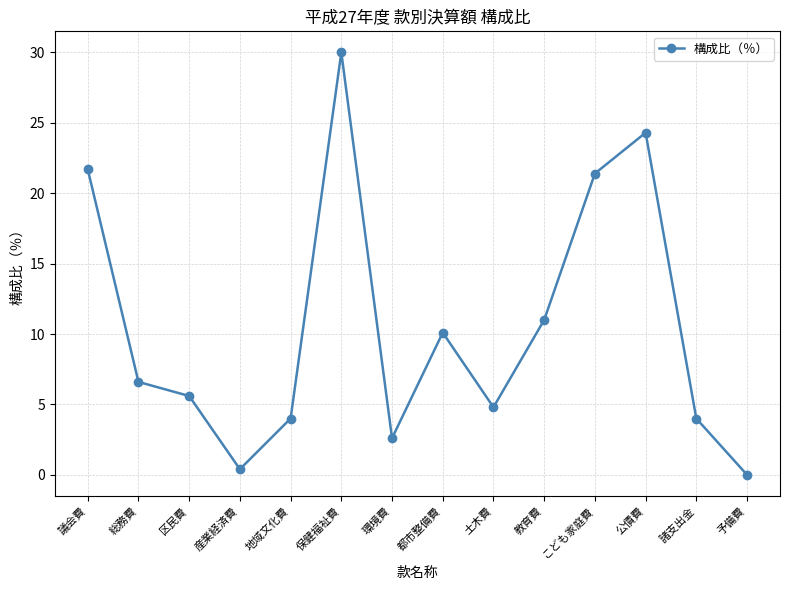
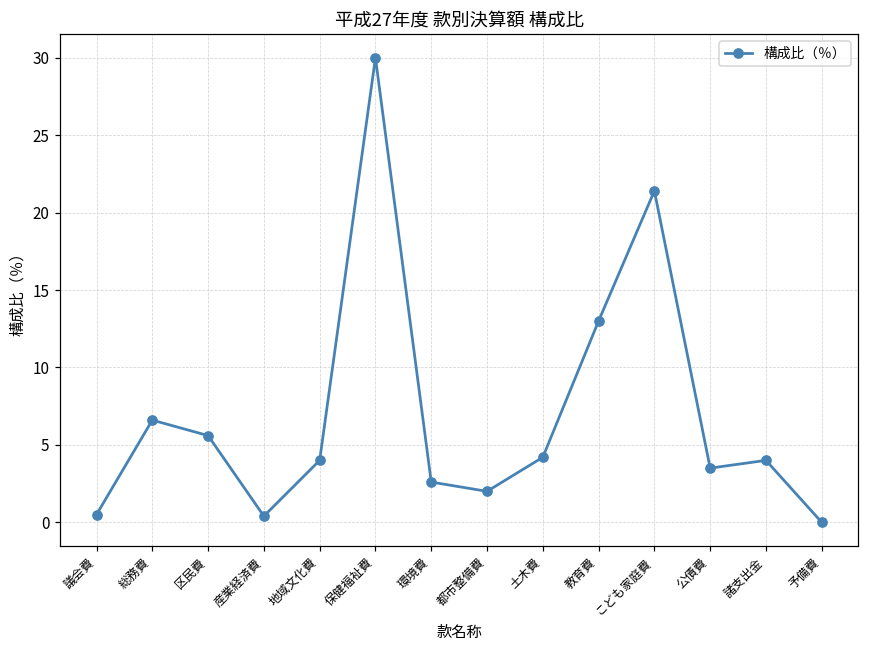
  {
-   "議会費": 21.7,
+   "議会費": 0.5,
    "総務費": 6.6,
    "区民費": 5.6,
    "産業経済費": 0.4,
    "地域文化費": 4.0,
    "保健福祉費": 30.0,
    "環境費": 2.6,
-   "都市整備費": 10.1,
-   "土木費": 4.8,
-   "教育費": 11,
+   "都市整備費": 2.0,
+   "土木費": 4.2,
+   "教育費": 13,
    "こども家庭費": 21.4,
-   "公債費": 24.3,
+   "公債費": 3.5,
    "諸支出金": 4.0,
    "予備費": 0.0
  }
